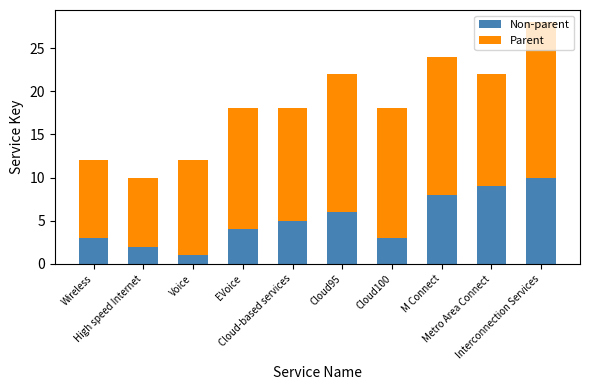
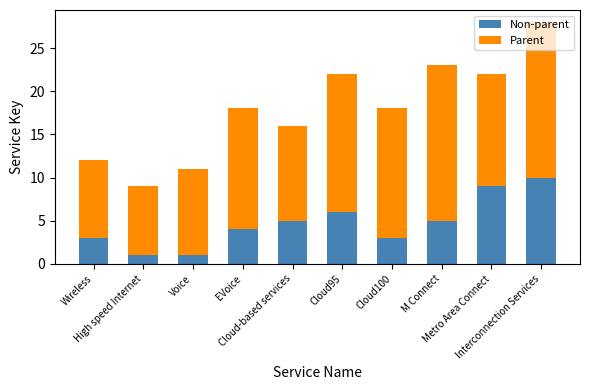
  {
    "Non-parent": {
      "Wireless": 3,
-     "High speed Internet": 2,
+     "High speed Internet": 1,
      "Voice": 1,
      "EVoice": 4,
      "Cloud-based services": 5,
      "Cloud95": 6,
      "Cloud100": 3,
-     "M Connect": 8,
+     "M Connect": 5,
      "Metro Area Connect": 9,
      "Interconnection Services": 10
    },
    "Parent": {
      "Wireless": 9,
      "High speed Internet": 8,
-     "Voice": 11,
+     "Voice": 10,
      "EVoice": 14,
-     "Cloud-based services": 13,
+     "Cloud-based services": 11,
      "Cloud95": 16,
      "Cloud100": 15,
-     "M Connect": 16,
+     "M Connect": 18,
      "Metro Area Connect": 13
    }
  }
